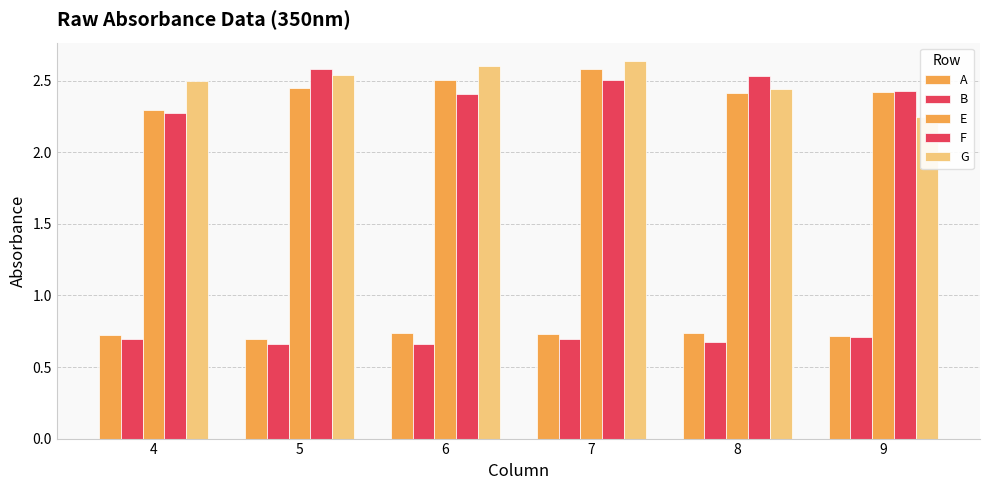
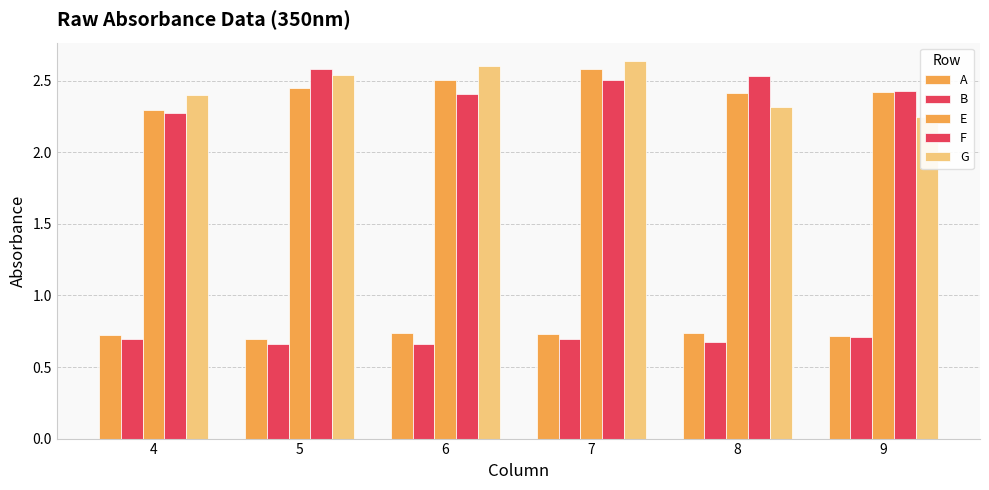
  {
    "G": {
-     "4": 2.5,
+     "4": 2.4,
      "5": 2.54,
      "6": 2.60,
      "7": 2.64,
-     "8": 2.44
+     "8": 2.32
    }
  }
